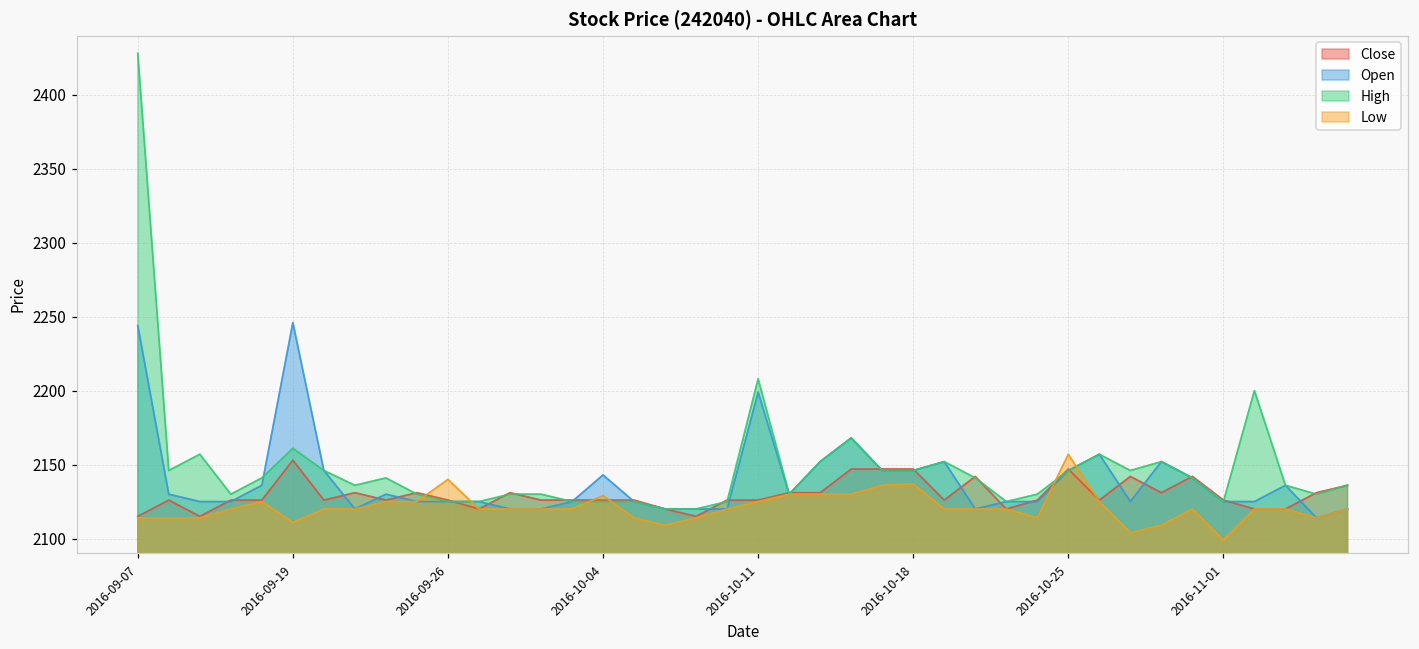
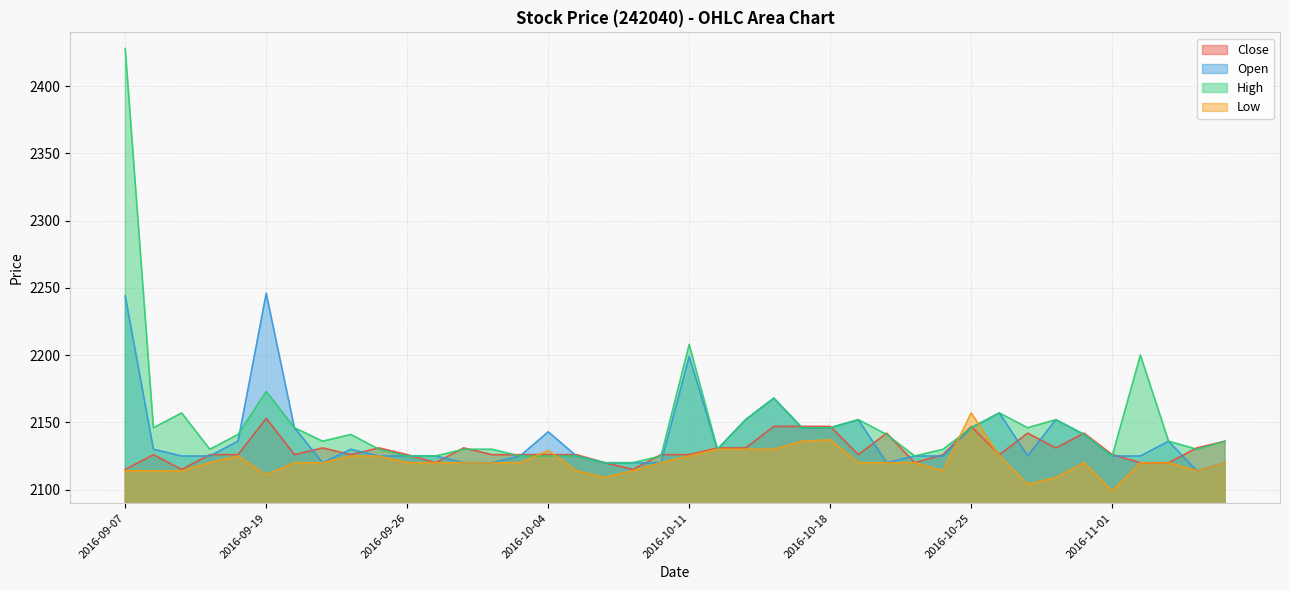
  {
    "Close": {
      "2016-09-19": 2153
    },
    "Open": {
      "2016-09-07": 2244,
      "2016-09-19": 2246,
      "2016-10-04": 2143,
      "2016-10-11": 2199
    },
    "High": {
      "2016-09-07": 2428,
-     "2016-09-19": 2161,
+     "2016-09-19": 2173,
      "2016-10-11": 2208
    },
    "Low": {
      "2016-09-19": 2111,
-     "2016-09-26": 2140,
+     "2016-09-26": 2120,
      "2016-10-04": 2129,
      "2016-10-18": 2137,
      "2016-10-25": 2157,
      "2016-11-01": 2099
    }
  }
